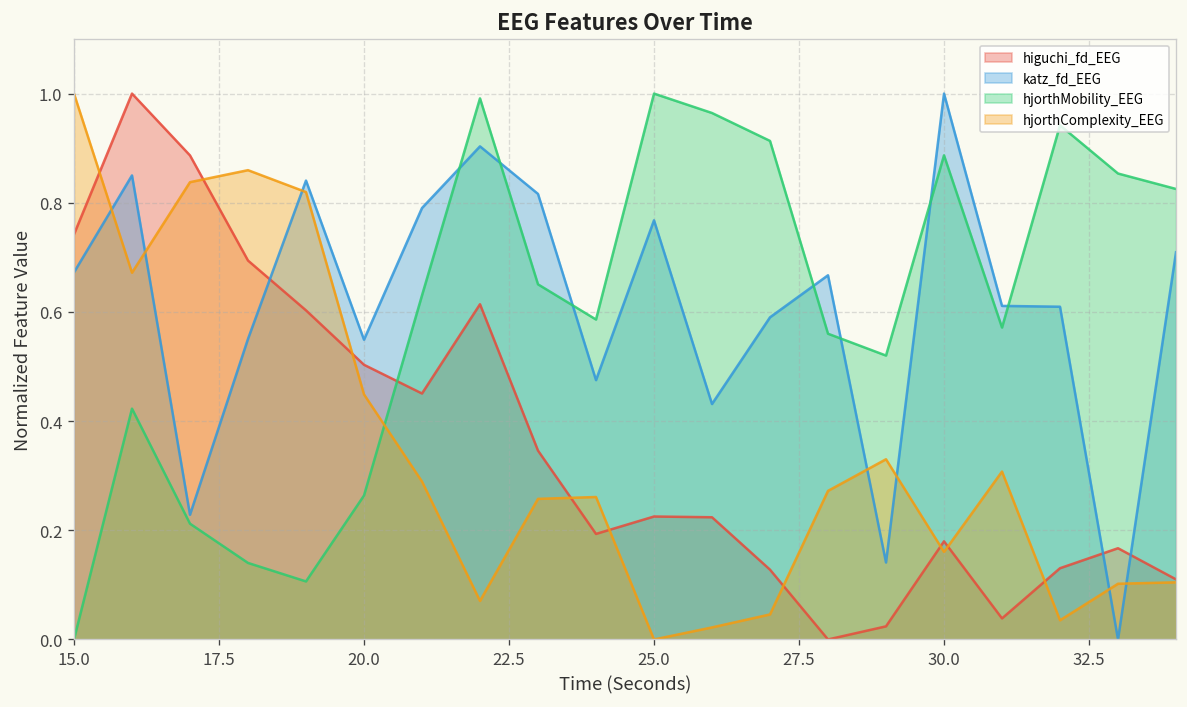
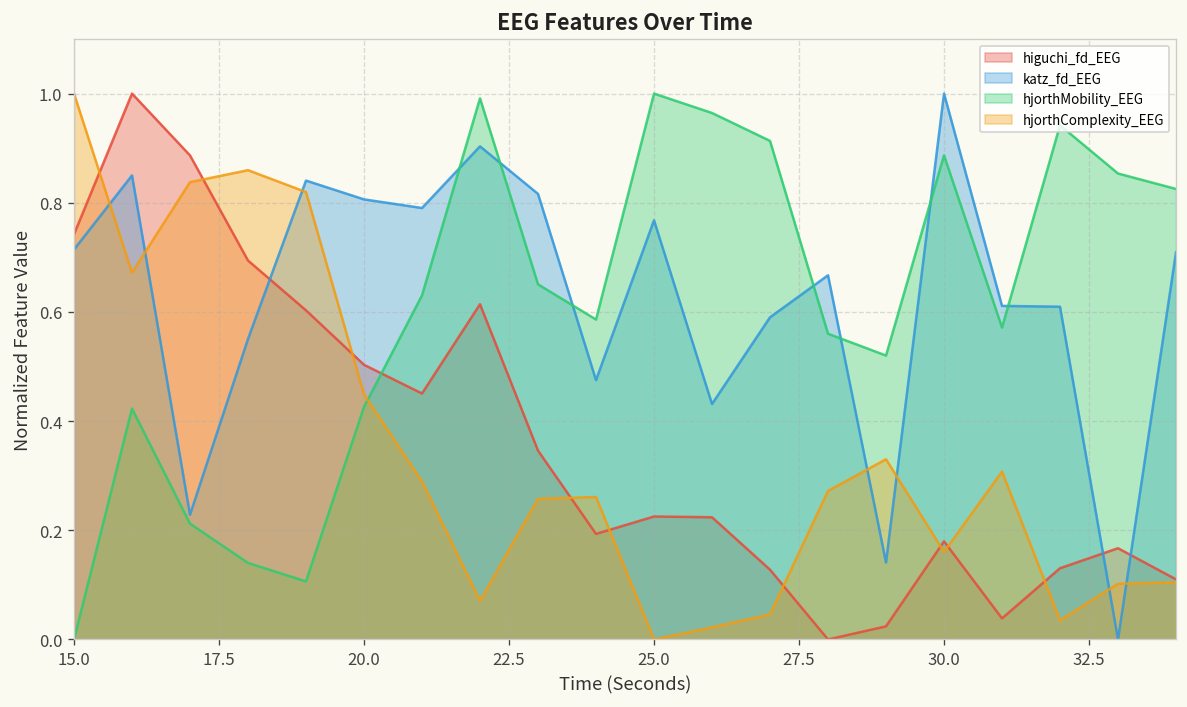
  {
    "katz_fd_EEG": {
-     "15.0": 0.67,
-     "20.0": 0.55,
+     "15.0": 0.71,
+     "20.0": 0.81,
      "25.0": 0.77,
      "30.0": 1.00
    },
    "hjorthMobility_EEG": {
      "15.0": 0.00,
-     "20.0": 0.26,
+     "20.0": 0.43,
      "25.0": 1.00,
      "30.0": 0.89
    }
  }
